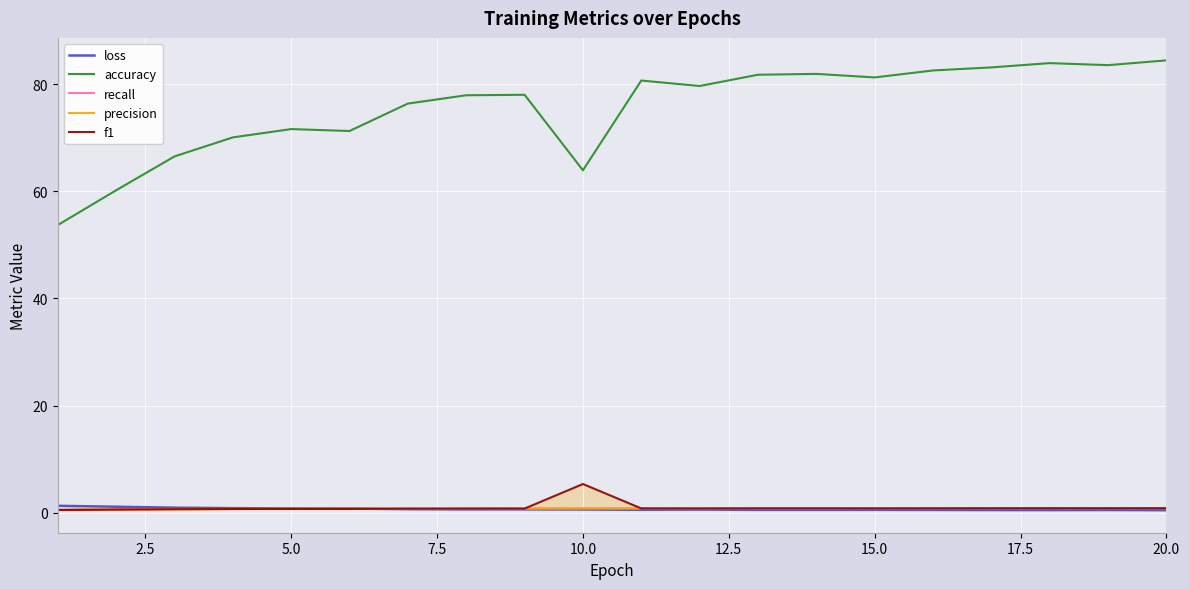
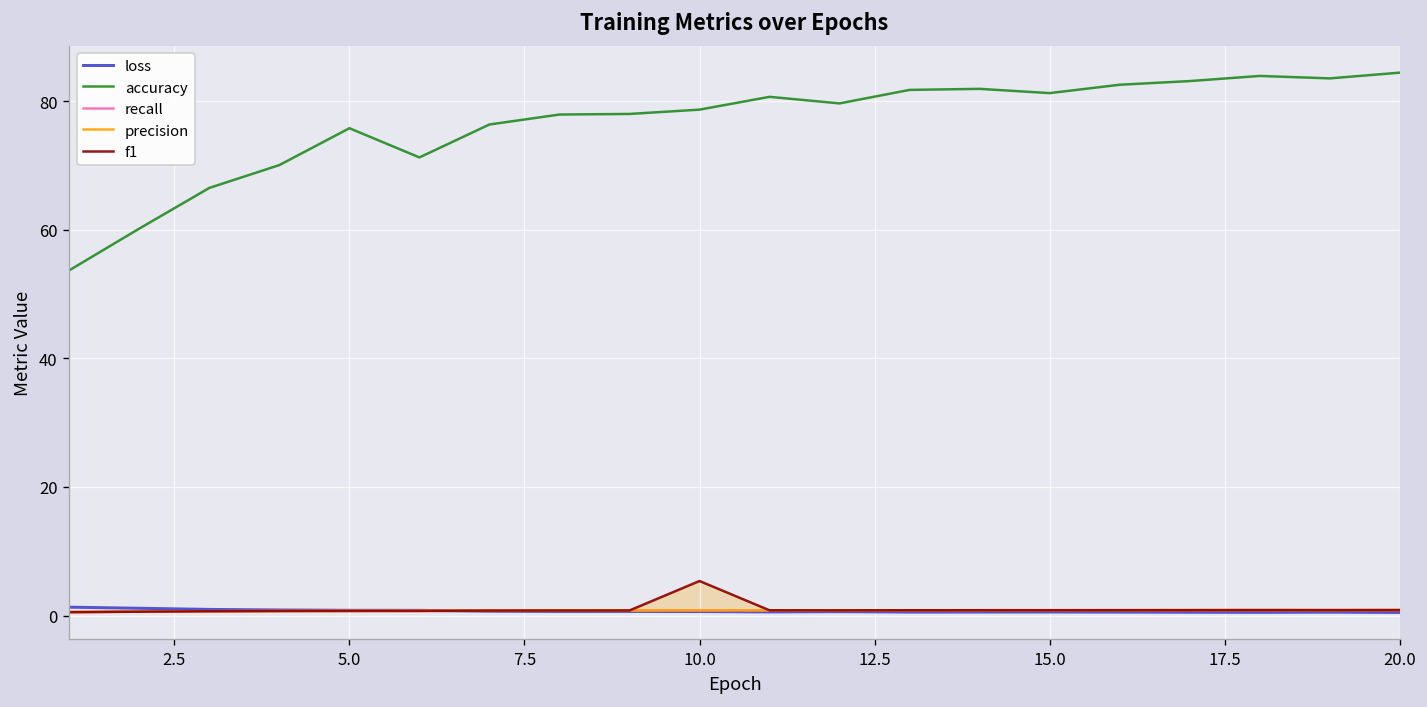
  {
    "accuracy": {
-     "5.0": 72,
-     "10.0": 64,
+     "5.0": 76,
+     "10.0": 79,
      "15.0": 81,
      "20.0": 84
    }
  }
